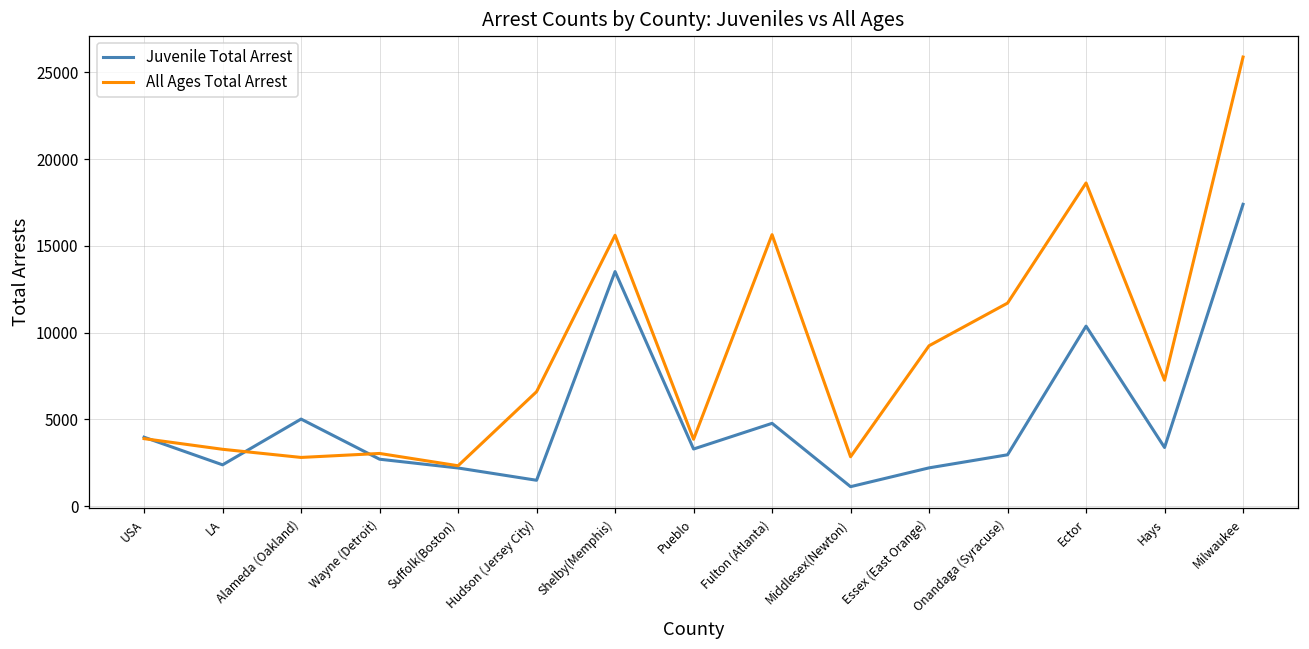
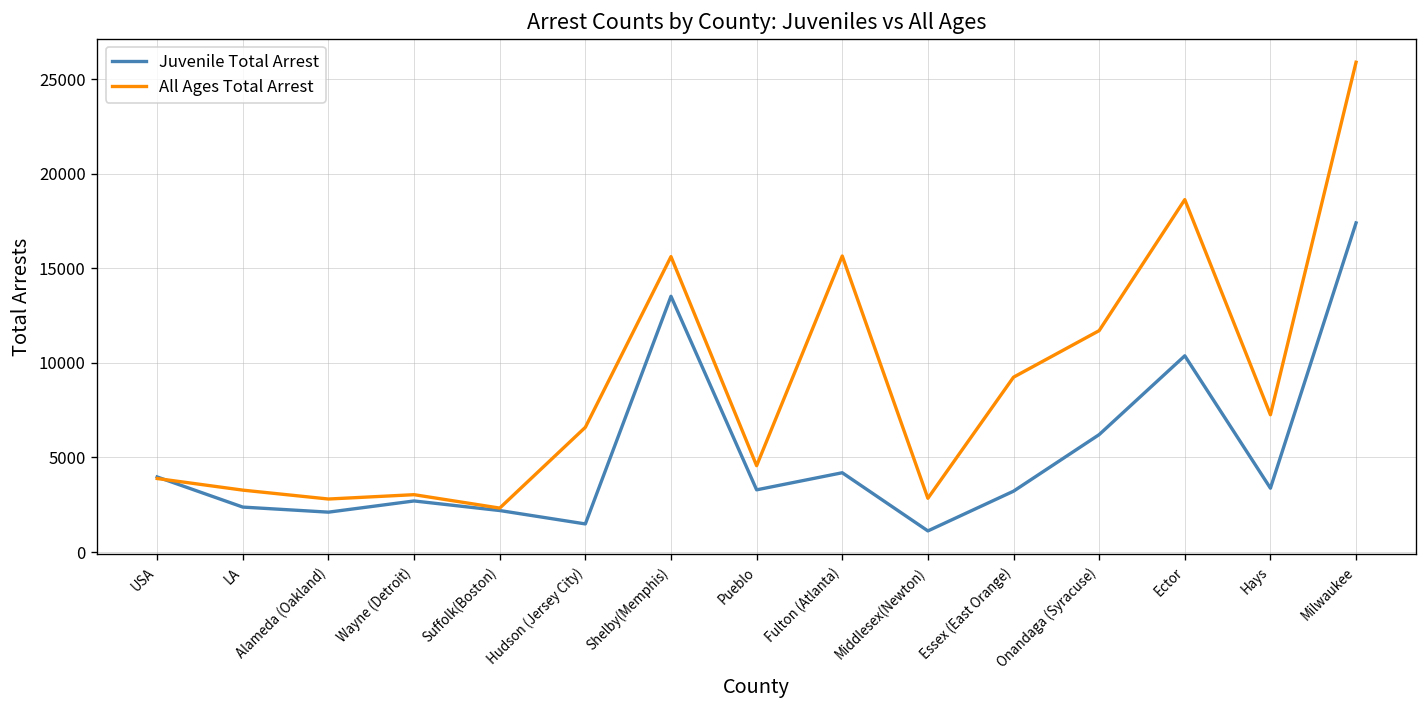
  {
    "Juvenile Total Arrest": {
      "LA": 2400,
-     "Alameda (Oakland)": 5000,
+     "Alameda (Oakland)": 2100,
      "Wayne (Detroit)": 2700,
      "Hudson (Jersey City)": 1500,
      "Shelby(Memphis)": 13500,
      "Pueblo": 3300,
-     "Fulton (Atlanta)": 4800,
+     "Fulton (Atlanta)": 4200,
      "Middlesex(Newton)": 1100,
-     "Essex (East Orange)": 2200,
-     "Onandaga (Syracuse)": 3000,
+     "Essex (East Orange)": 3200,
+     "Onandaga (Syracuse)": 6200,
      "Ector": 10400,
      "Hays": 3400,
      "Milwaukee": 17400
    },
    "All Ages Total Arrest": {
      "LA": 3300,
      "Alameda (Oakland)": 2800,
      "Wayne (Detroit)": 3000,
      "Hudson (Jersey City)": 6600,
      "Shelby(Memphis)": 15600,
-     "Pueblo": 3900,
+     "Pueblo": 4600,
      "Fulton (Atlanta)": 15600,
      "Middlesex(Newton)": 2800,
      "Essex (East Orange)": 9200,
      "Onandaga (Syracuse)": 11700,
      "Ector": 18600,
      "Hays": 7300,
      "Milwaukee": 25900
    }
  }
